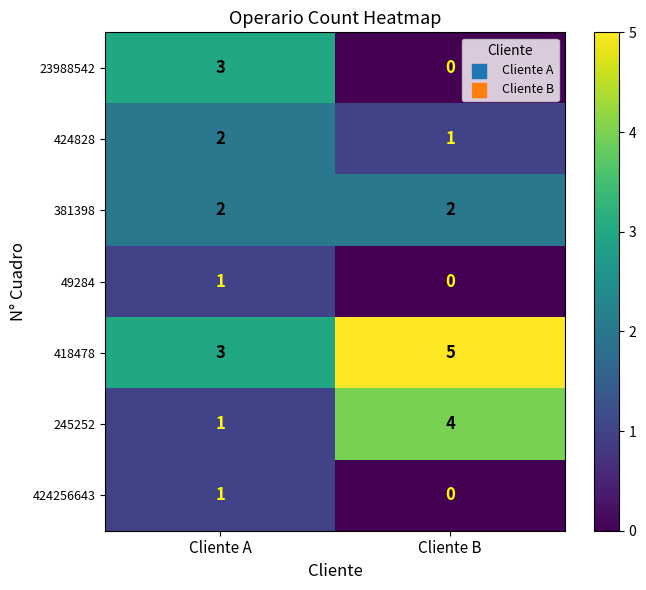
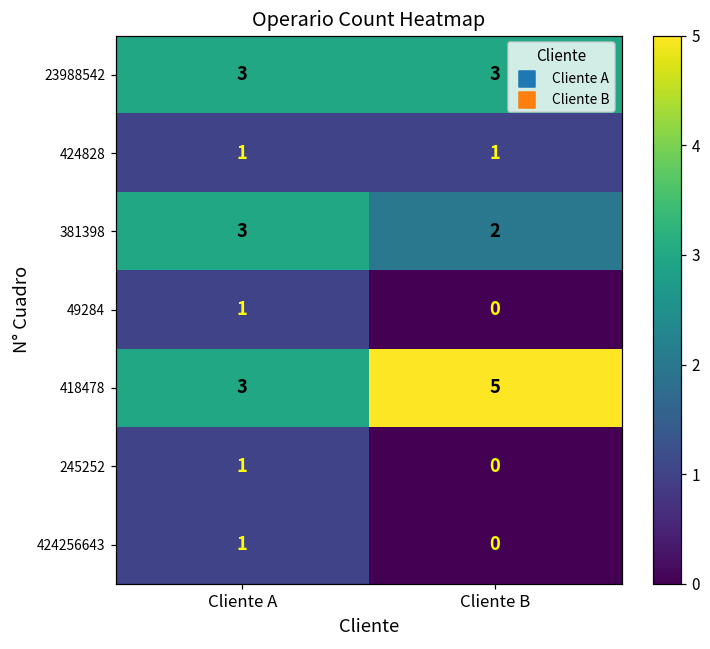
  {
    "23988542": {
      "Cliente A": 3,
-     "Cliente B": 0
+     "Cliente B": 3
    },
    "424828": {
-     "Cliente A": 2,
+     "Cliente A": 1,
      "Cliente B": 1
    },
    "381398": {
-     "Cliente A": 2,
+     "Cliente A": 3,
      "Cliente B": 2
    },
    "49284": {
      "Cliente A": 1,
      "Cliente B": 0
    },
    "418478": {
      "Cliente A": 3,
      "Cliente B": 5
    },
    "245252": {
      "Cliente A": 1,
-     "Cliente B": 4
+     "Cliente B": 0
    },
    "424256643": {
      "Cliente A": 1,
      "Cliente B": 0
    }
  }
